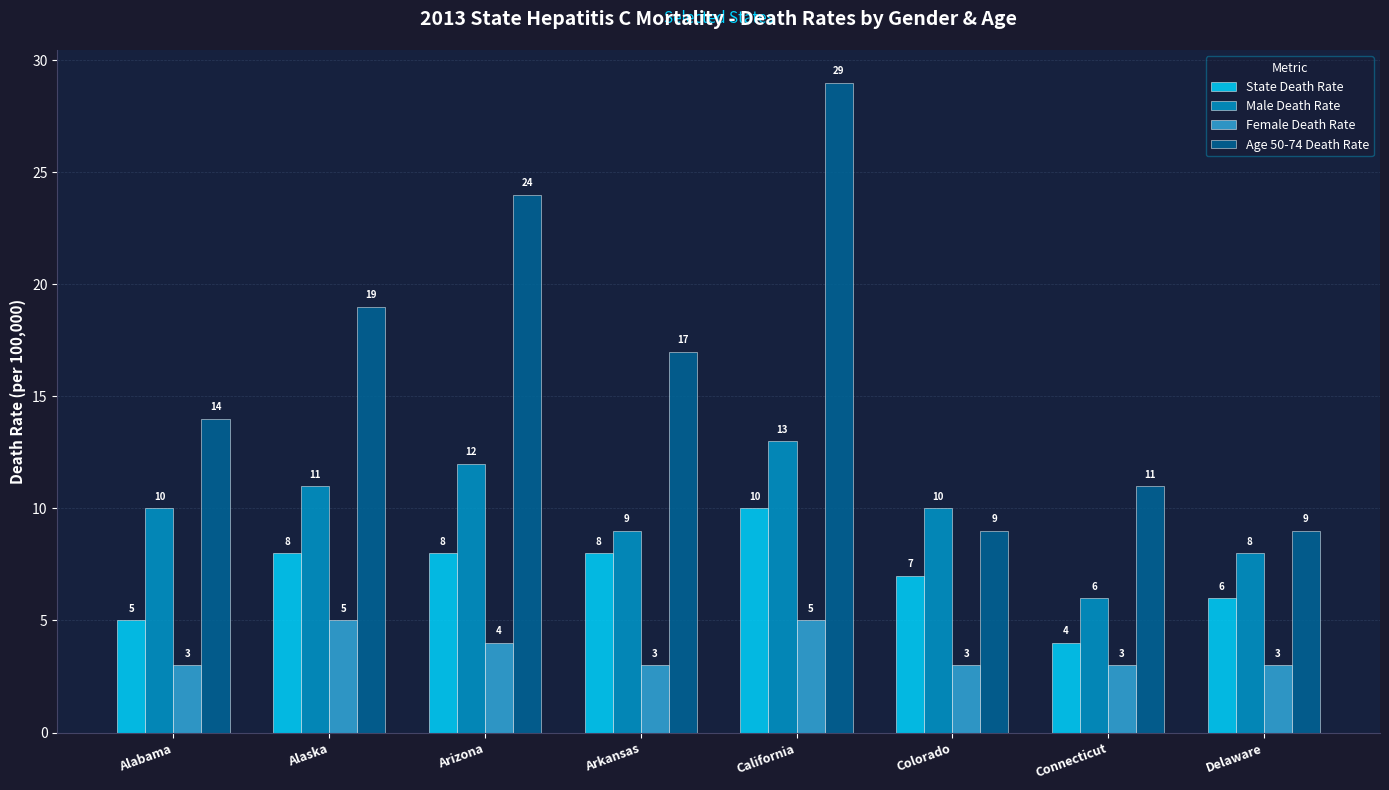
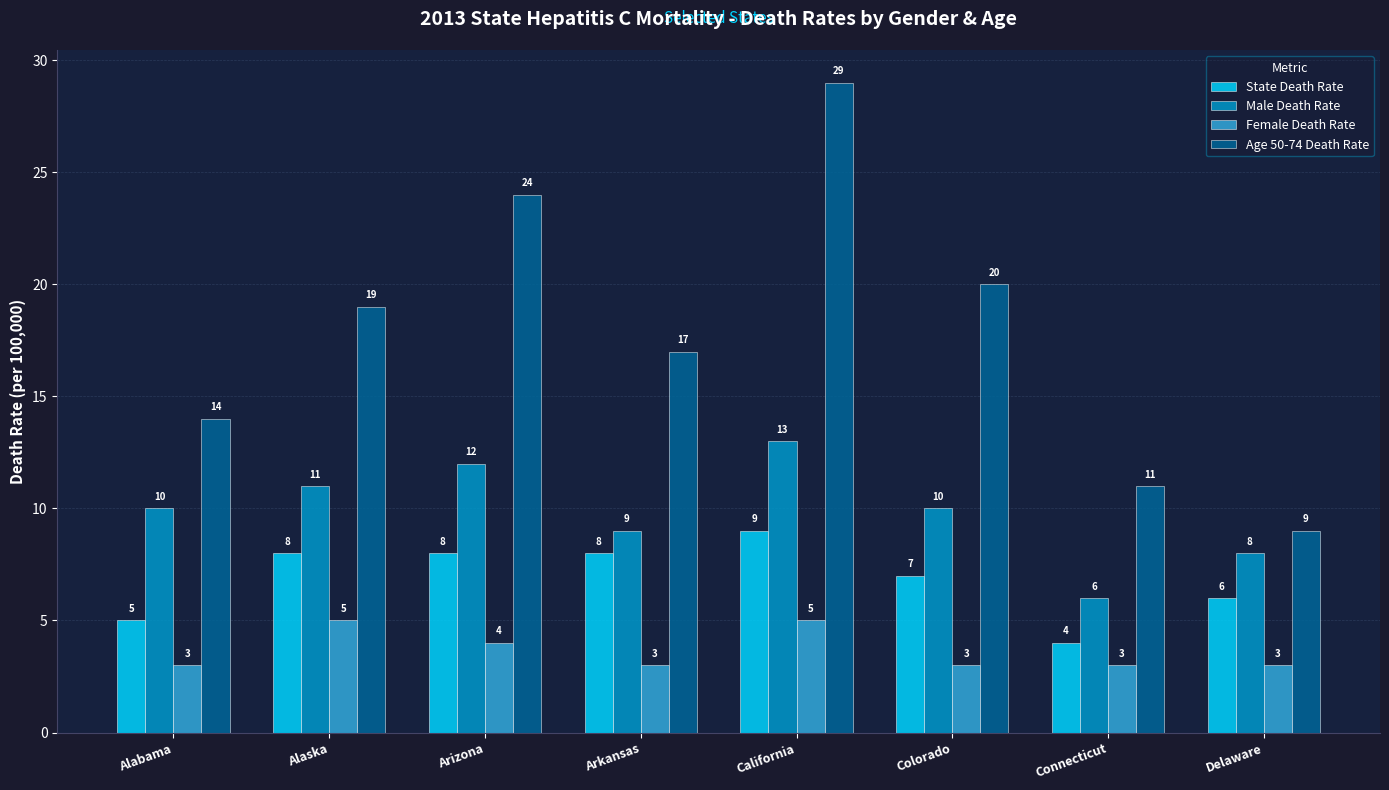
  {
    "State Death Rate": {
      "Alabama": 5,
      "Alaska": 8,
      "Arizona": 8,
      "Arkansas": 8,
-     "California": 10,
+     "California": 9,
      "Colorado": 7,
      "Connecticut": 4,
      "Delaware": 6
    },
    "Age 50-74 Death Rate": {
      "Alabama": 14,
      "Alaska": 19,
      "Arizona": 24,
      "Arkansas": 17,
      "California": 29,
-     "Colorado": 9,
+     "Colorado": 20,
      "Connecticut": 11,
      "Delaware": 9
    }
  }
